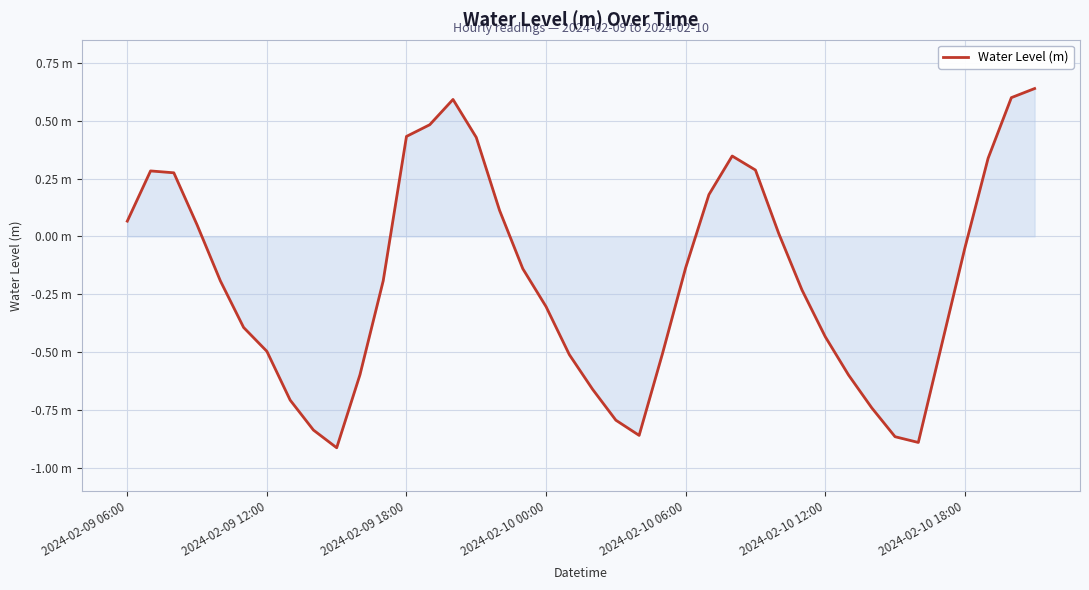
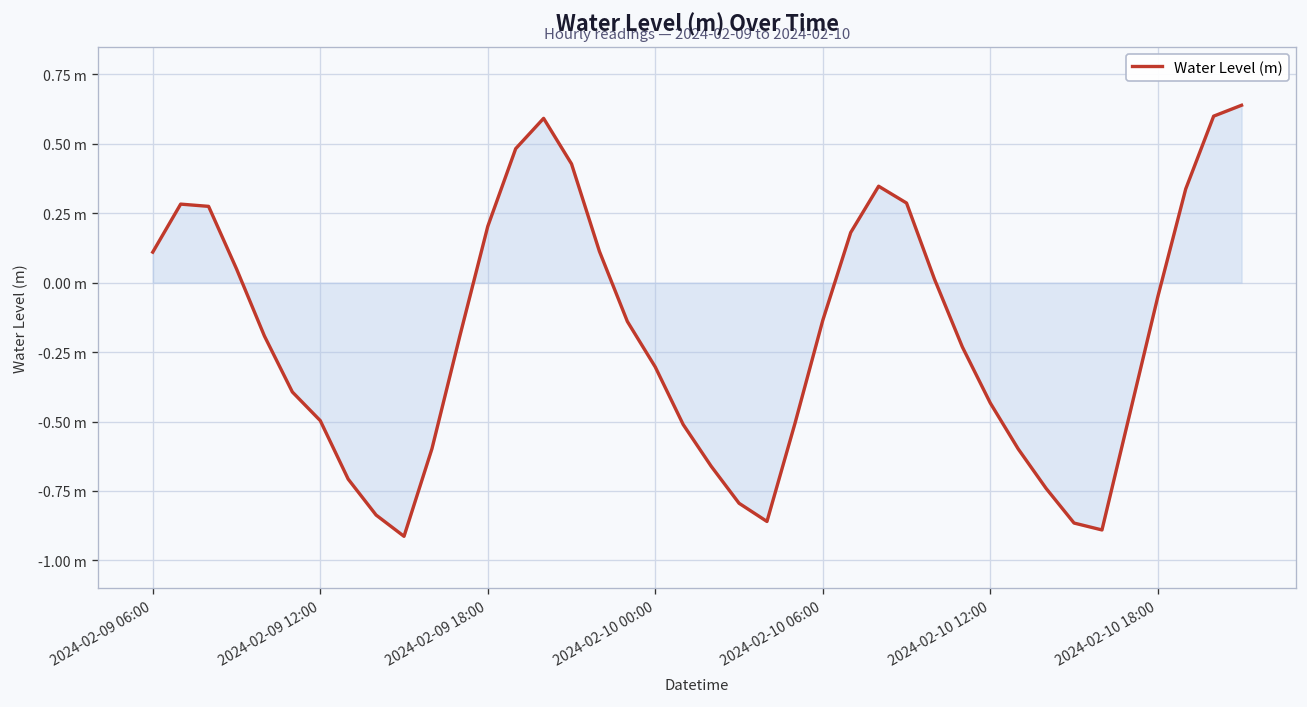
  {
    "Water Level (m)": {
-     "2024-02-09 06:00": "0.07 m",
+     "2024-02-09 06:00": "0.11 m",
      "2024-02-09 12:00": "-0.50 m",
-     "2024-02-09 18:00": "0.43 m",
+     "2024-02-09 18:00": "0.20 m",
      "2024-02-10 00:00": "-0.30 m",
      "2024-02-10 06:00": "-0.14 m",
      "2024-02-10 12:00": "-0.43 m",
      "2024-02-10 18:00": "-0.05 m"
    }
  }
